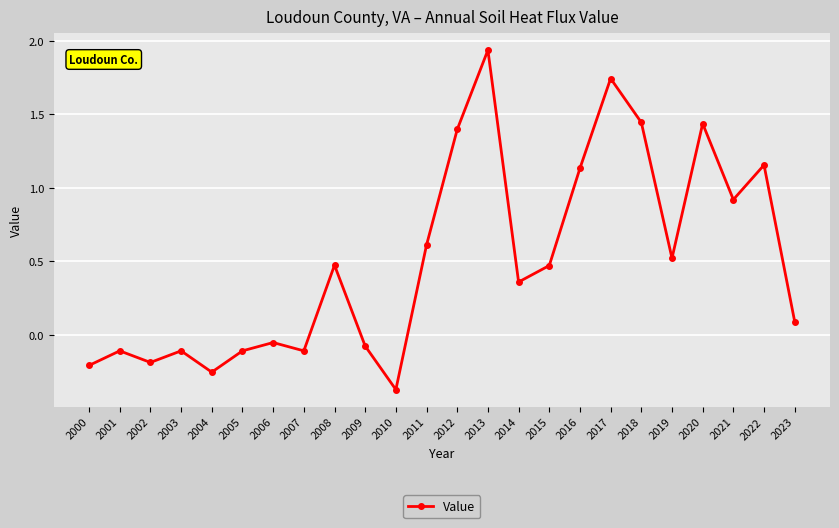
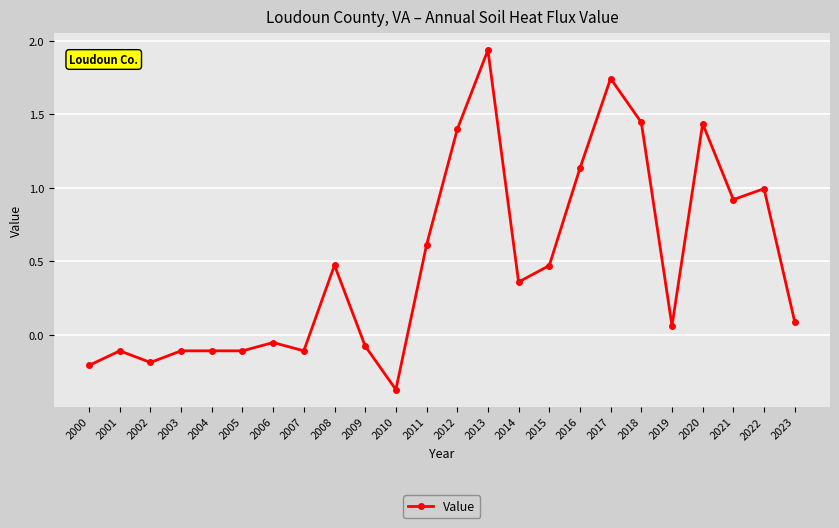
  {
    "2000": -0.21,
    "2001": -0.11,
    "2002": -0.19,
    "2003": -0.11,
-   "2004": -0.26,
+   "2004": -0.11,
    "2005": -0.11,
    "2006": -0.05,
    "2007": -0.11,
    "2008": 0.47,
    "2009": -0.08,
    "2010": -0.37,
    "2011": 0.61,
    "2012": 1.40,
    "2013": 1.94,
    "2014": 0.36,
    "2015": 0.47,
    "2016": 1.13,
    "2017": 1.74,
    "2018": 1.44,
-   "2019": 0.52,
+   "2019": 0.06,
    "2020": 1.43,
    "2021": 0.92,
-   "2022": 1.15,
+   "2022": 0.99,
    "2023": 0.09
  }
